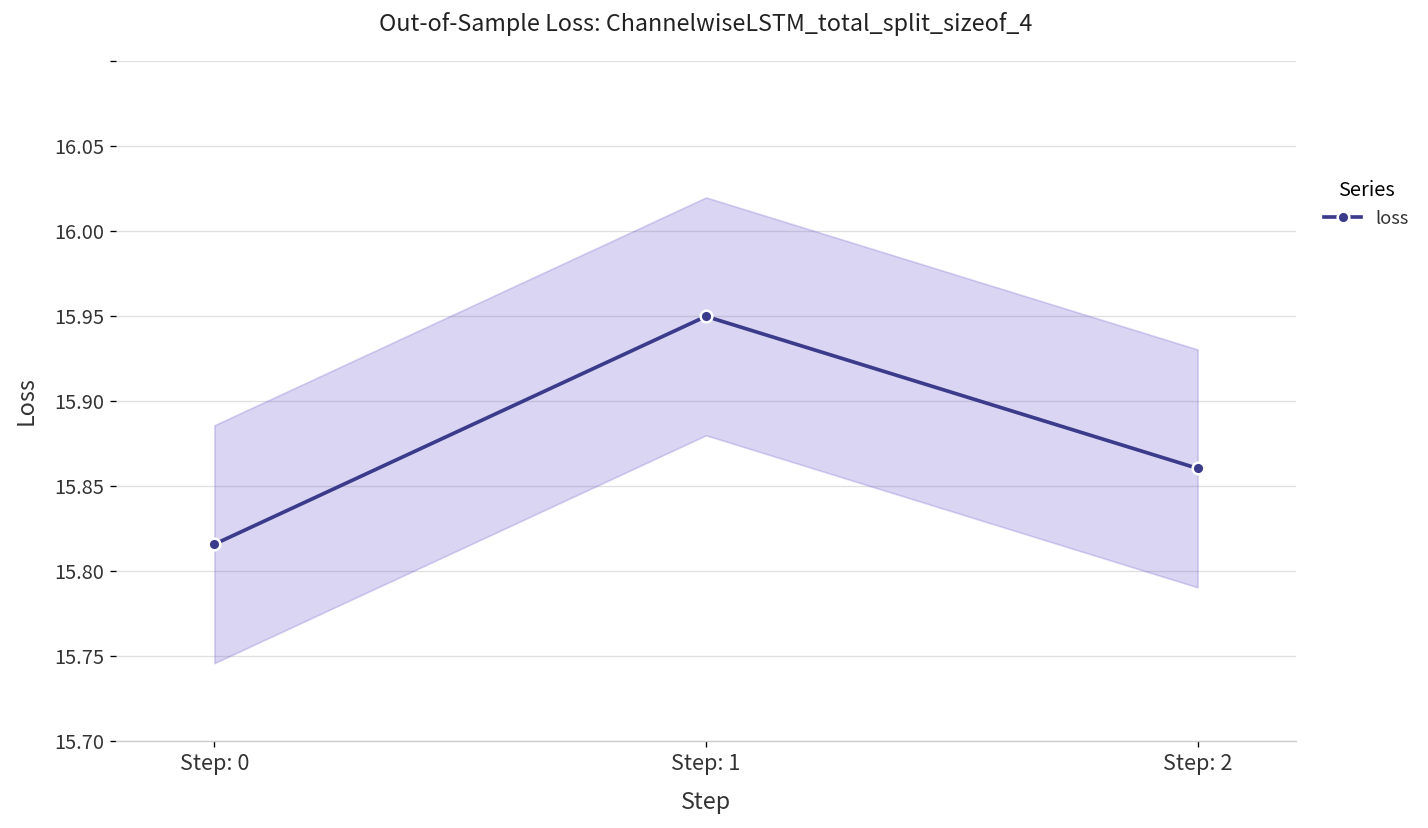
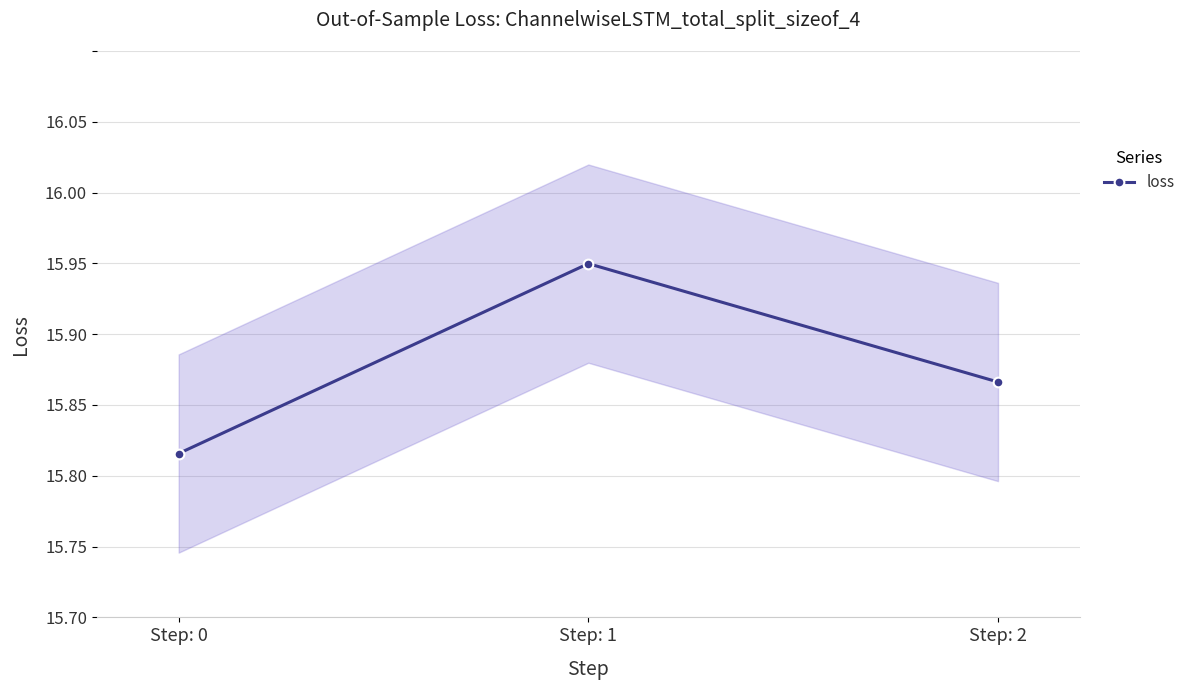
  {
    "loss": {
      "Step: 0": 15.816,
      "Step: 1": 15.950,
-     "Step: 2": 15.860
+     "Step: 2": 15.866
    }
  }
